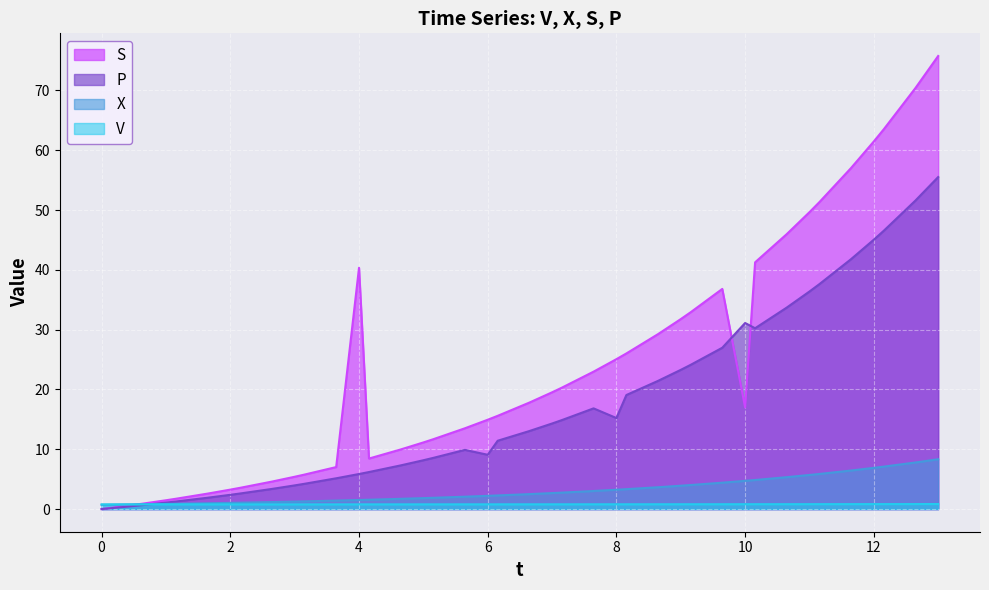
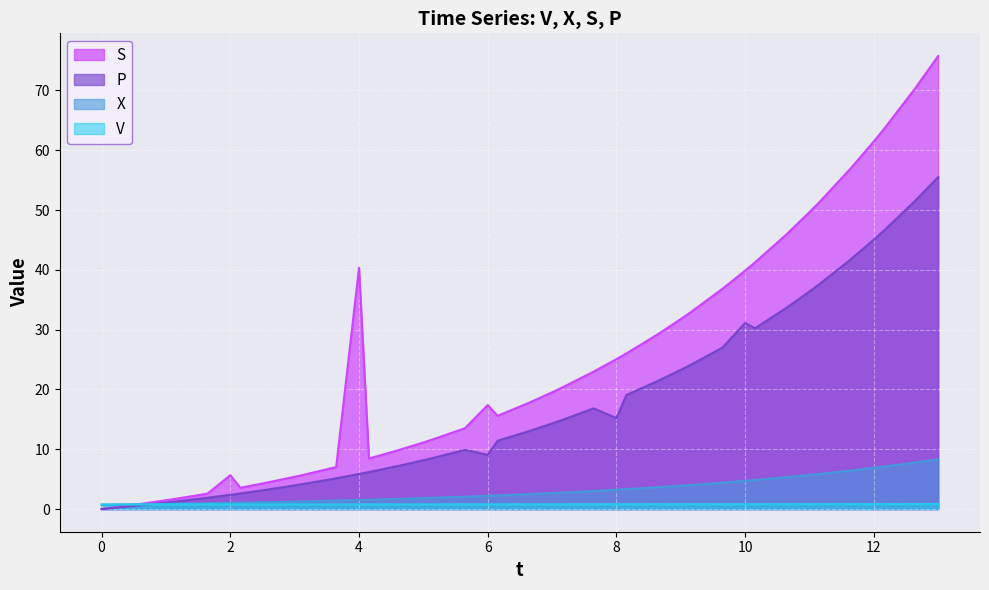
  {
    "S": {
-     "2": 3,
+     "2": 6,
      "4": 40,
-     "6": 15,
+     "6": 17,
      "8": 25,
-     "10": 17,
+     "10": 40,
      "12": 61
    },
    "P": {
      "2": 2,
      "4": 6,
      "6": 9,
      "8": 15,
      "10": 31,
      "12": 45
    }
  }
